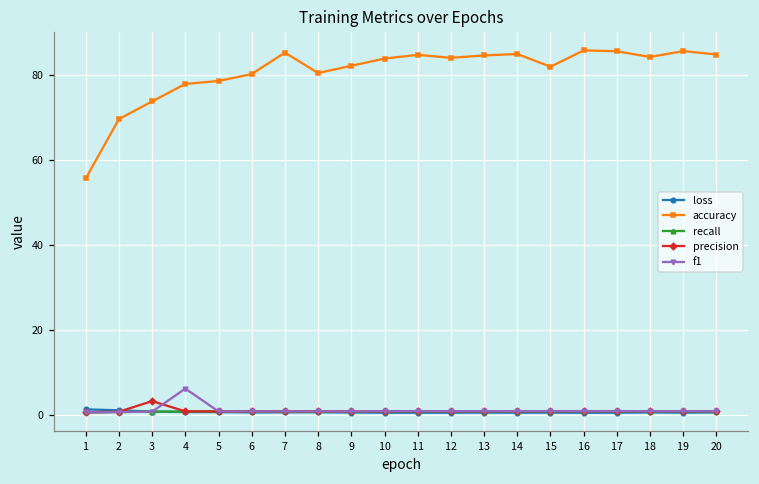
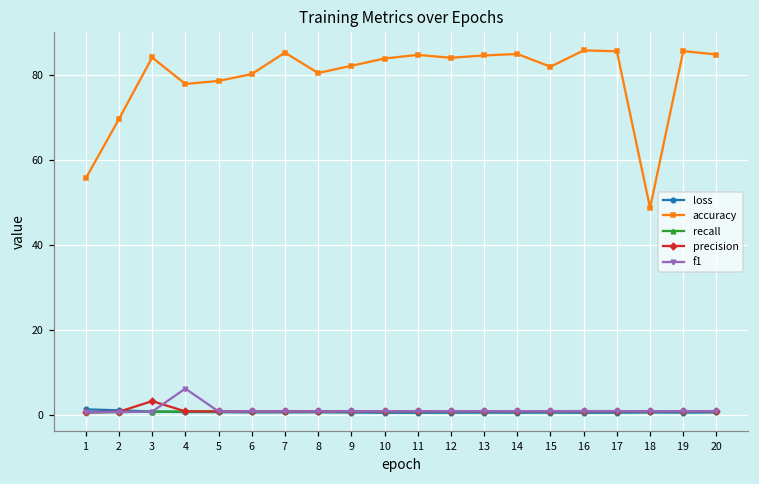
  {
    "loss": {
      "1": 1
    },
    "accuracy": {
      "1": 56,
      "2": 70,
-     "3": 74,
+     "3": 84,
      "4": 78,
      "5": 79,
      "6": 80,
      "7": 85,
      "8": 81,
      "9": 82,
      "10": 84,
      "11": 85,
      "12": 84,
      "13": 85,
      "14": 85,
      "15": 82,
      "16": 86,
      "17": 86,
-     "18": 84,
+     "18": 49,
      "19": 86,
      "20": 85
    },
    "precision": {
      "3": 3
    },
    "f1": {
      "4": 6
    }
  }
